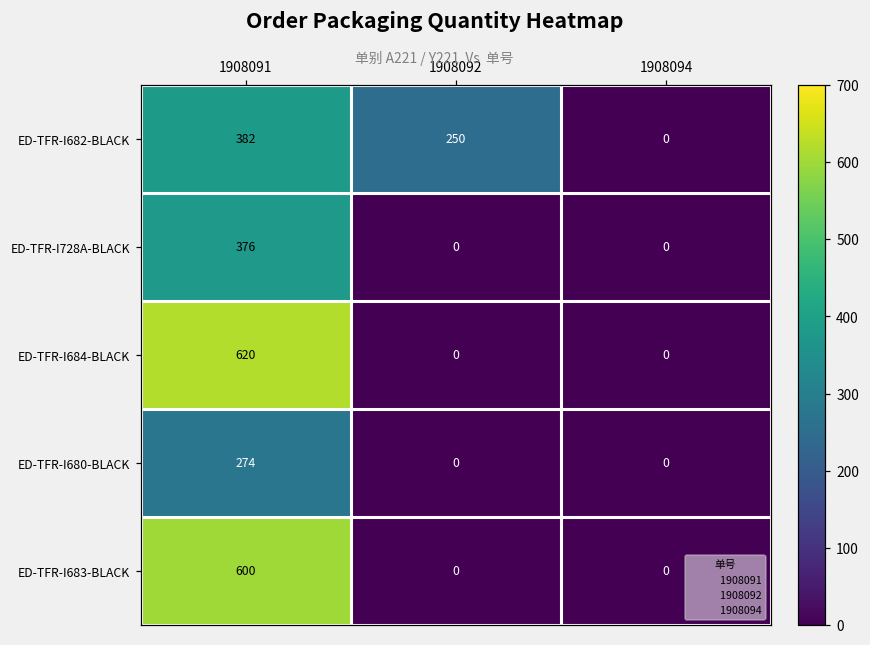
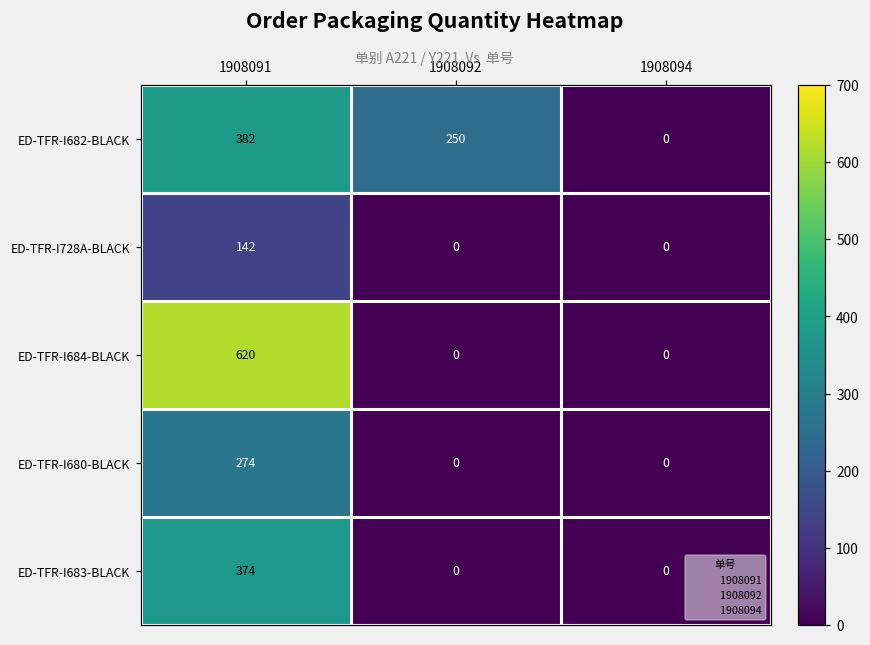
  {
    "ED-TFR-I728A-BLACK": {
-     "1908091": 376
+     "1908091": 142
    },
    "ED-TFR-I683-BLACK": {
-     "1908091": 600
+     "1908091": 374
    }
  }
